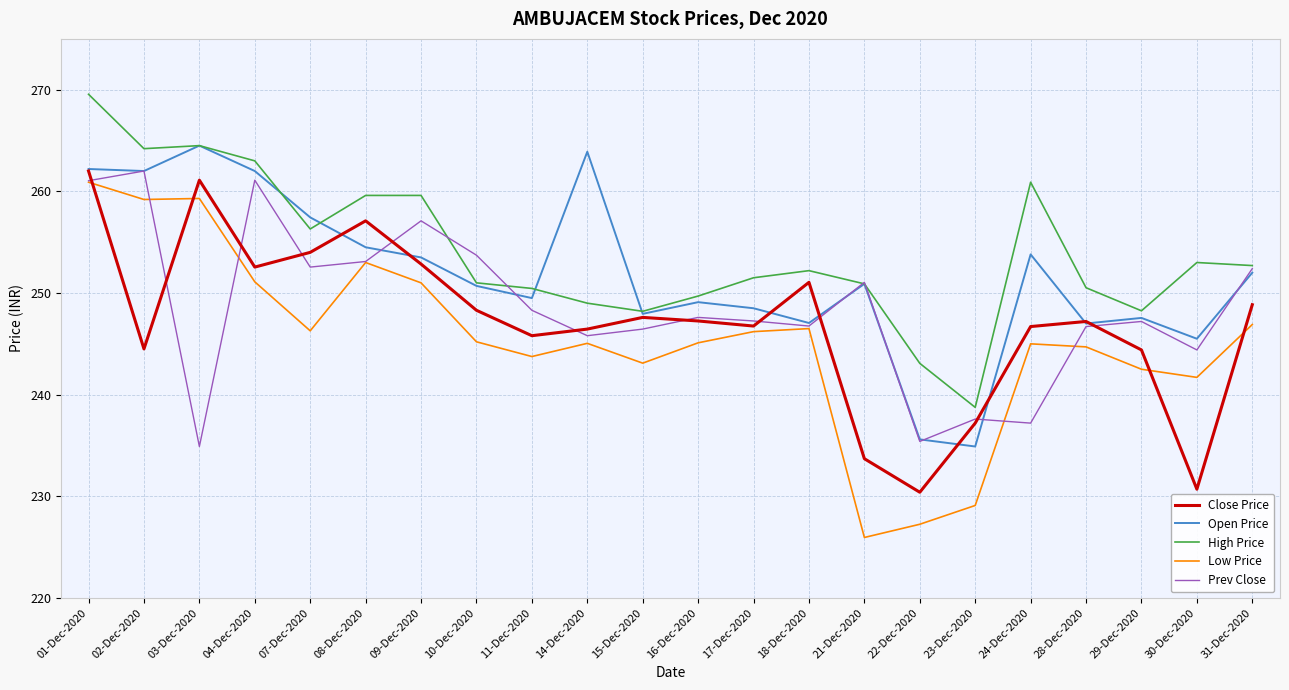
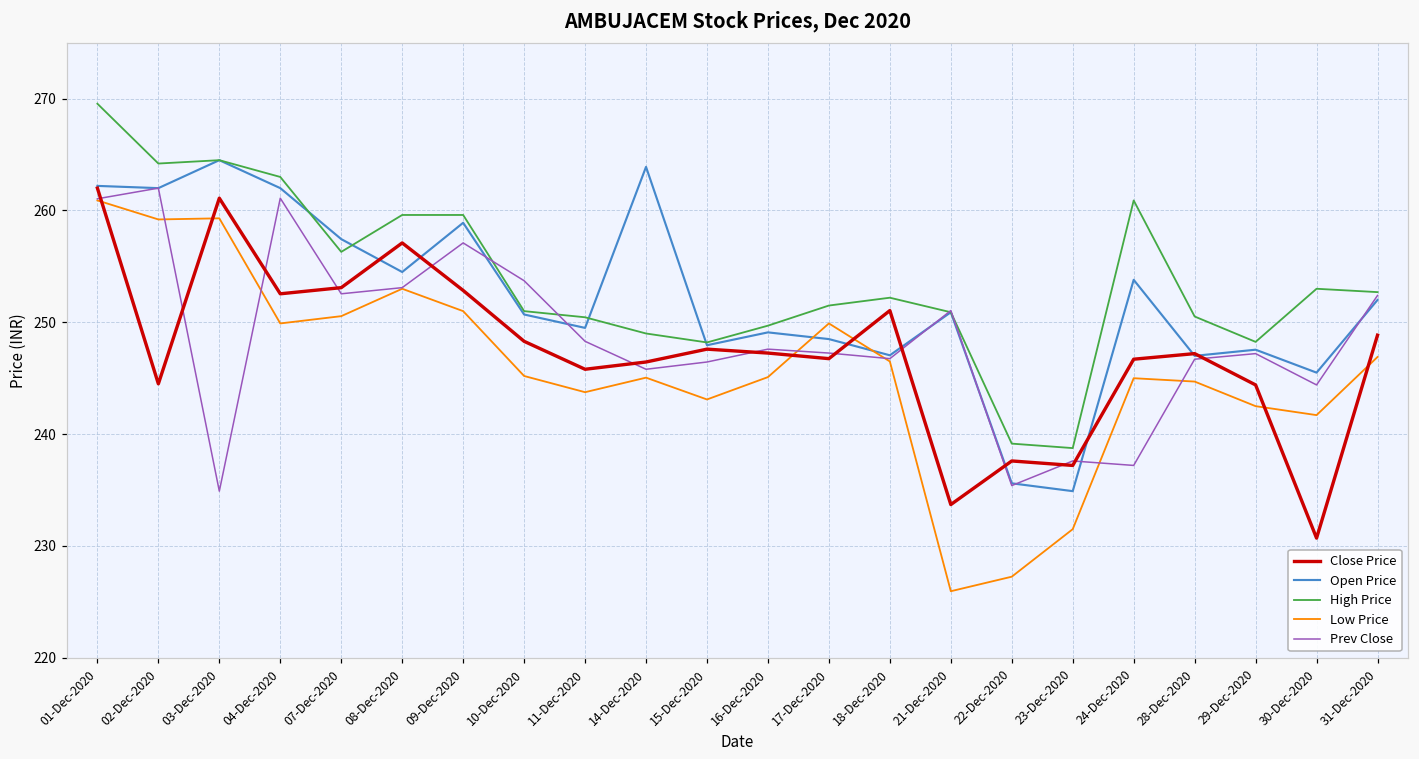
  {
    "Close Price": {
      "02-Dec-2020": 244.5,
      "03-Dec-2020": 261.1,
      "04-Dec-2020": 252.6,
-     "07-Dec-2020": 254.0,
+     "07-Dec-2020": 253.1,
      "08-Dec-2020": 257.1,
      "09-Dec-2020": 252.9,
      "10-Dec-2020": 248.3,
      "11-Dec-2020": 245.8,
      "14-Dec-2020": 246.5,
      "15-Dec-2020": 247.6,
      "16-Dec-2020": 247.3,
      "17-Dec-2020": 246.8,
      "18-Dec-2020": 251.1,
      "21-Dec-2020": 233.7,
-     "22-Dec-2020": 230.4,
+     "22-Dec-2020": 237.6,
      "23-Dec-2020": 237.2,
      "24-Dec-2020": 246.7,
      "29-Dec-2020": 244.4,
      "30-Dec-2020": 230.7,
      "31-Dec-2020": 248.9
    },
    "Open Price": {
      "04-Dec-2020": 262.0,
      "07-Dec-2020": 257.4,
      "08-Dec-2020": 254.5,
-     "09-Dec-2020": 253.5,
+     "09-Dec-2020": 258.9,
      "10-Dec-2020": 250.7,
      "11-Dec-2020": 249.5,
      "14-Dec-2020": 263.9,
      "16-Dec-2020": 249.1,
      "17-Dec-2020": 248.5,
      "18-Dec-2020": 247.1,
      "23-Dec-2020": 234.9,
      "24-Dec-2020": 253.8,
      "29-Dec-2020": 247.6,
      "30-Dec-2020": 245.5,
      "31-Dec-2020": 252.0
    },
    "High Price": {
      "01-Dec-2020": 269.6,
      "02-Dec-2020": 264.2,
      "04-Dec-2020": 263.0,
      "07-Dec-2020": 256.3,
      "08-Dec-2020": 259.6,
      "09-Dec-2020": 259.6,
      "10-Dec-2020": 251.0,
      "11-Dec-2020": 250.5,
      "14-Dec-2020": 249.0,
      "16-Dec-2020": 249.7,
      "17-Dec-2020": 251.5,
      "18-Dec-2020": 252.2,
-     "22-Dec-2020": 243.1,
+     "22-Dec-2020": 239.2,
      "23-Dec-2020": 238.8,
      "24-Dec-2020": 260.9,
      "28-Dec-2020": 250.5,
      "29-Dec-2020": 248.3,
      "30-Dec-2020": 253.0,
      "31-Dec-2020": 252.7
    },
    "Low Price": {
      "02-Dec-2020": 259.2,
      "03-Dec-2020": 259.3,
-     "04-Dec-2020": 251.1,
-     "07-Dec-2020": 246.3,
+     "04-Dec-2020": 249.9,
+     "07-Dec-2020": 250.6,
      "09-Dec-2020": 251.0,
      "10-Dec-2020": 245.2,
      "11-Dec-2020": 243.8,
      "14-Dec-2020": 245.1,
      "15-Dec-2020": 243.1,
      "16-Dec-2020": 245.1,
-     "17-Dec-2020": 246.2,
+     "17-Dec-2020": 249.9,
      "18-Dec-2020": 246.5,
      "21-Dec-2020": 226.0,
      "22-Dec-2020": 227.3,
-     "23-Dec-2020": 229.1,
+     "23-Dec-2020": 231.5,
      "24-Dec-2020": 245.0,
      "28-Dec-2020": 244.7,
      "29-Dec-2020": 242.5,
      "30-Dec-2020": 241.7,
      "31-Dec-2020": 246.9
    },
    "Prev Close": {
      "03-Dec-2020": 234.9,
      "04-Dec-2020": 261.1,
      "07-Dec-2020": 252.6,
      "09-Dec-2020": 257.1,
      "10-Dec-2020": 253.7,
      "11-Dec-2020": 248.3,
      "14-Dec-2020": 245.8,
      "15-Dec-2020": 246.5,
      "16-Dec-2020": 247.6,
      "17-Dec-2020": 247.3,
      "18-Dec-2020": 246.8,
      "23-Dec-2020": 237.6,
      "24-Dec-2020": 237.2,
      "28-Dec-2020": 246.7,
      "29-Dec-2020": 247.2,
      "30-Dec-2020": 244.4,
      "31-Dec-2020": 252.4
    }
  }
